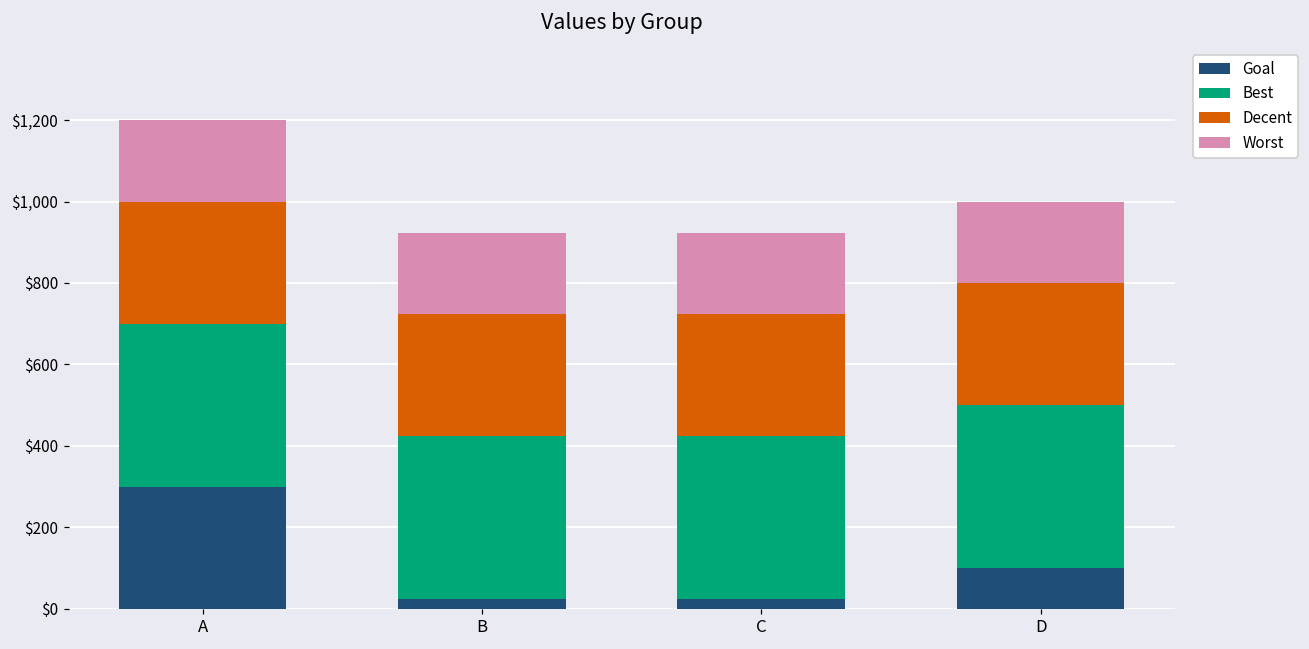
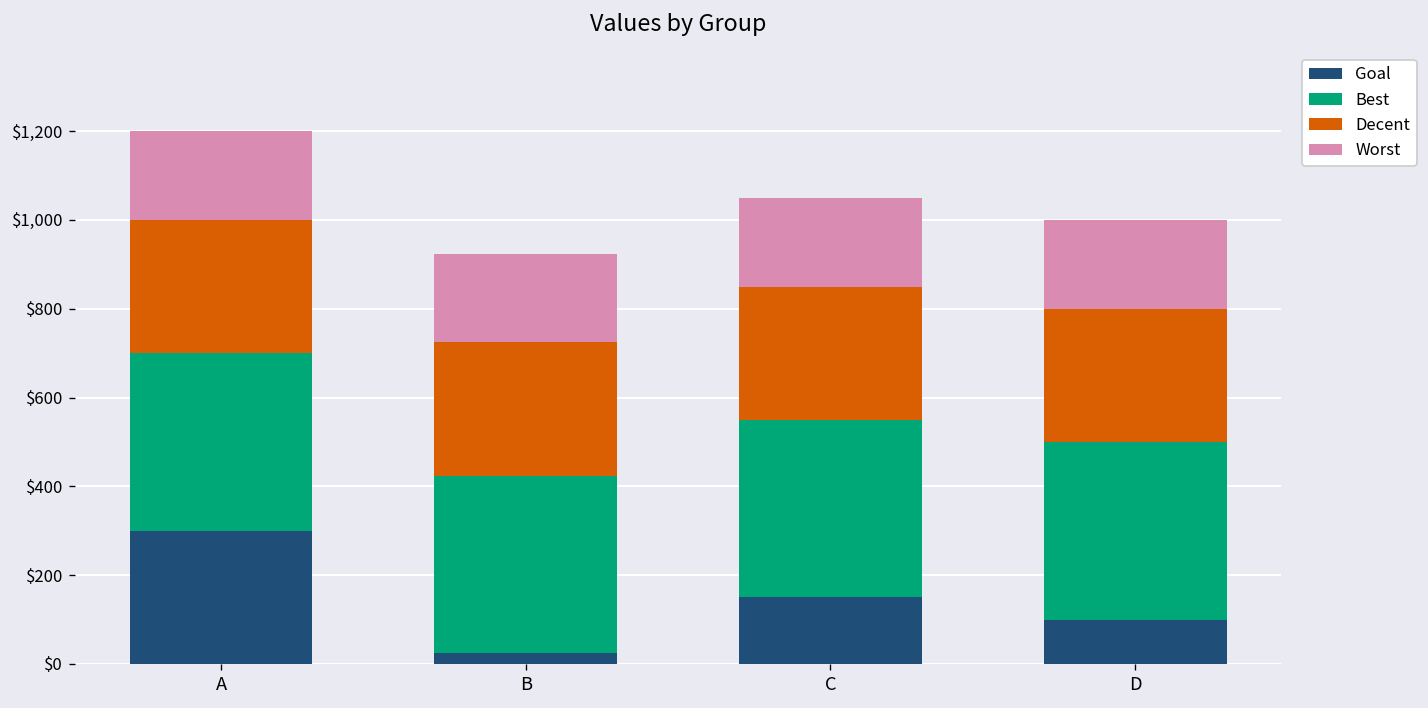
  {
    "Goal": {
      "A": "$300",
      "B": "$20",
-     "C": "$20",
+     "C": "$150",
      "D": "$100"
    },
    "Best": {
      "A": "$400",
      "B": "$400",
      "C": "$400",
      "D": "$400"
    },
    "Decent": {
      "A": "$300",
      "B": "$300",
      "C": "$300",
      "D": "$300"
    },
    "Worst": {
      "A": "$200",
      "B": "$200",
      "C": "$200",
      "D": "$200"
    }
  }
